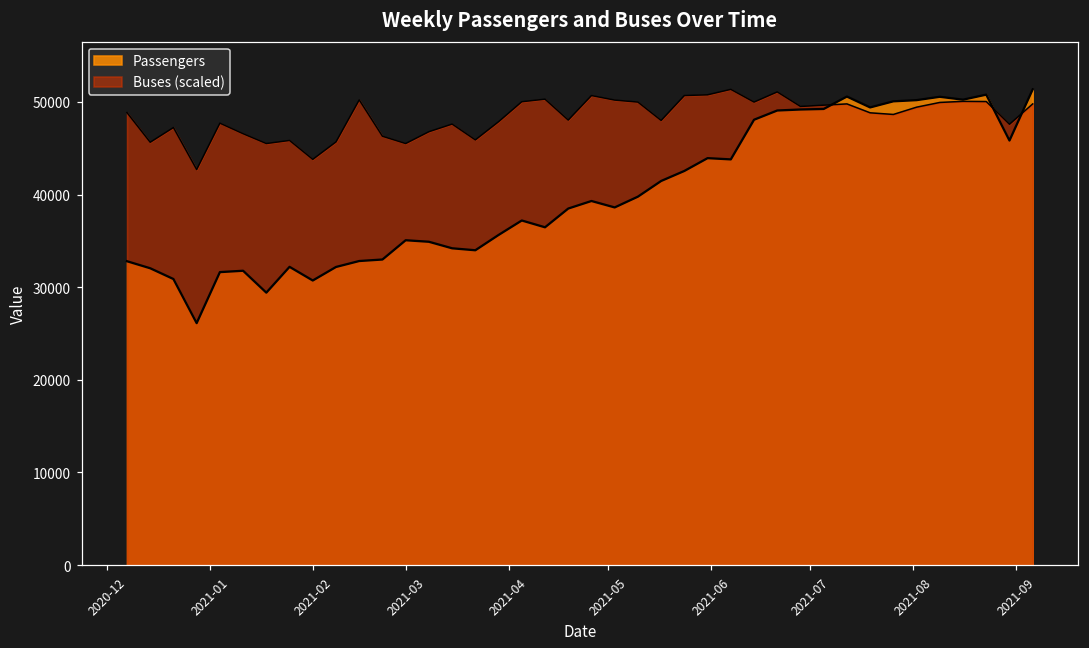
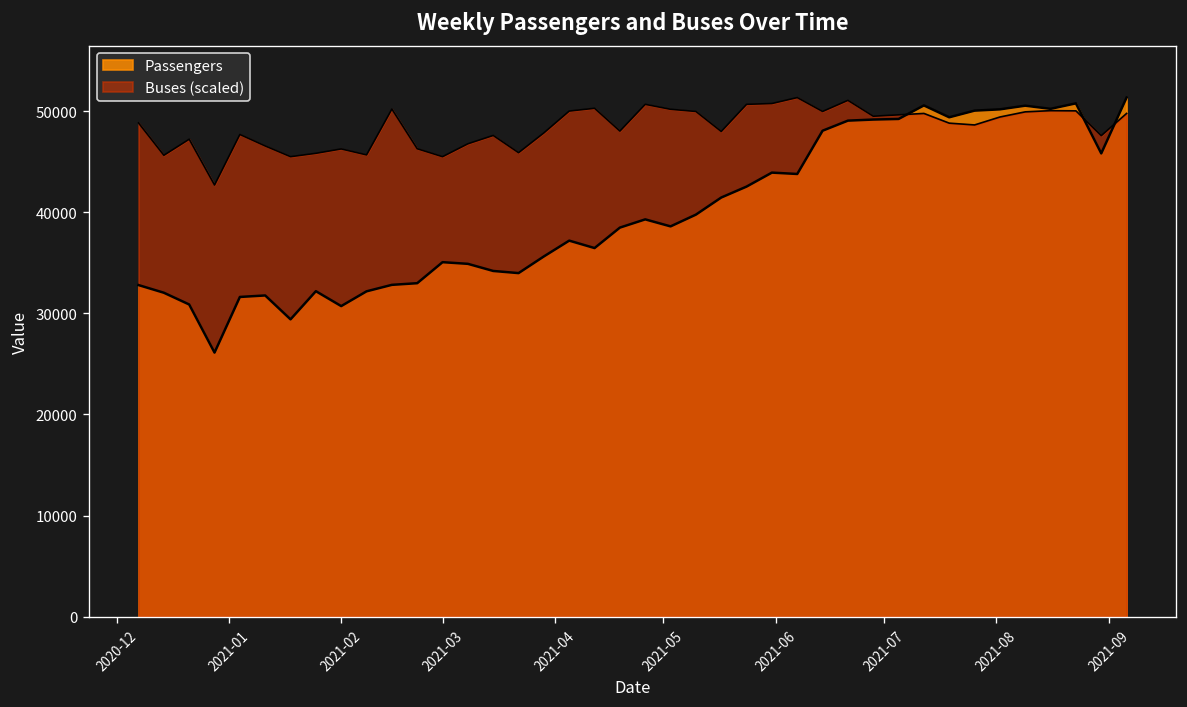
  {
    "Passengers": {
      "2021-02": 31000,
      "2021-03": 35000
    },
    "Buses (scaled)": {
-     "2021-02": 44000,
+     "2021-02": 46000,
      "2021-03": 46000
    }
  }
